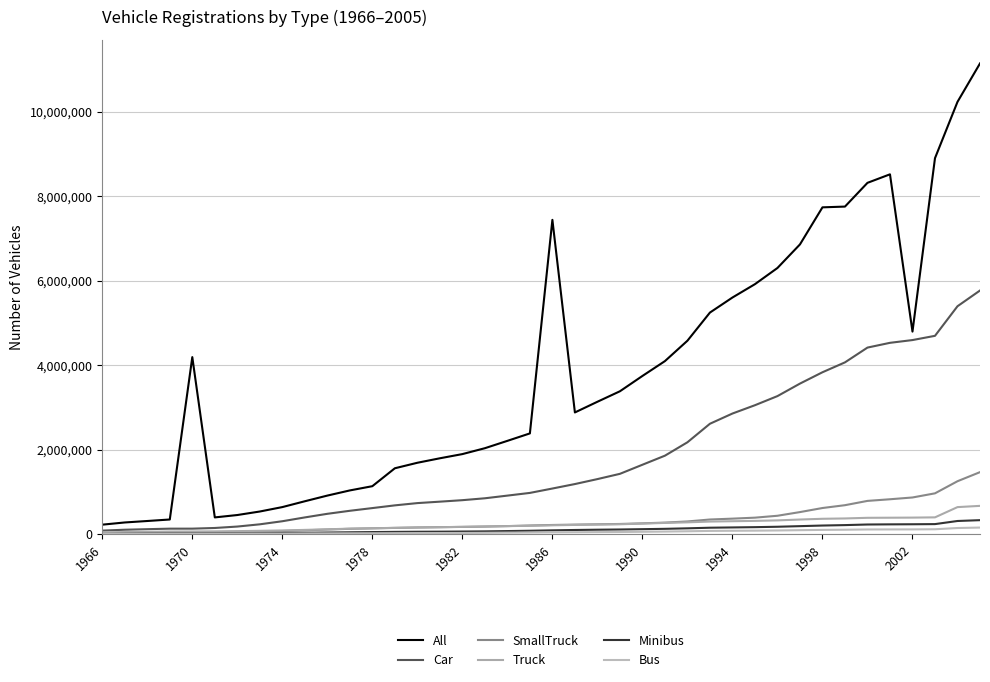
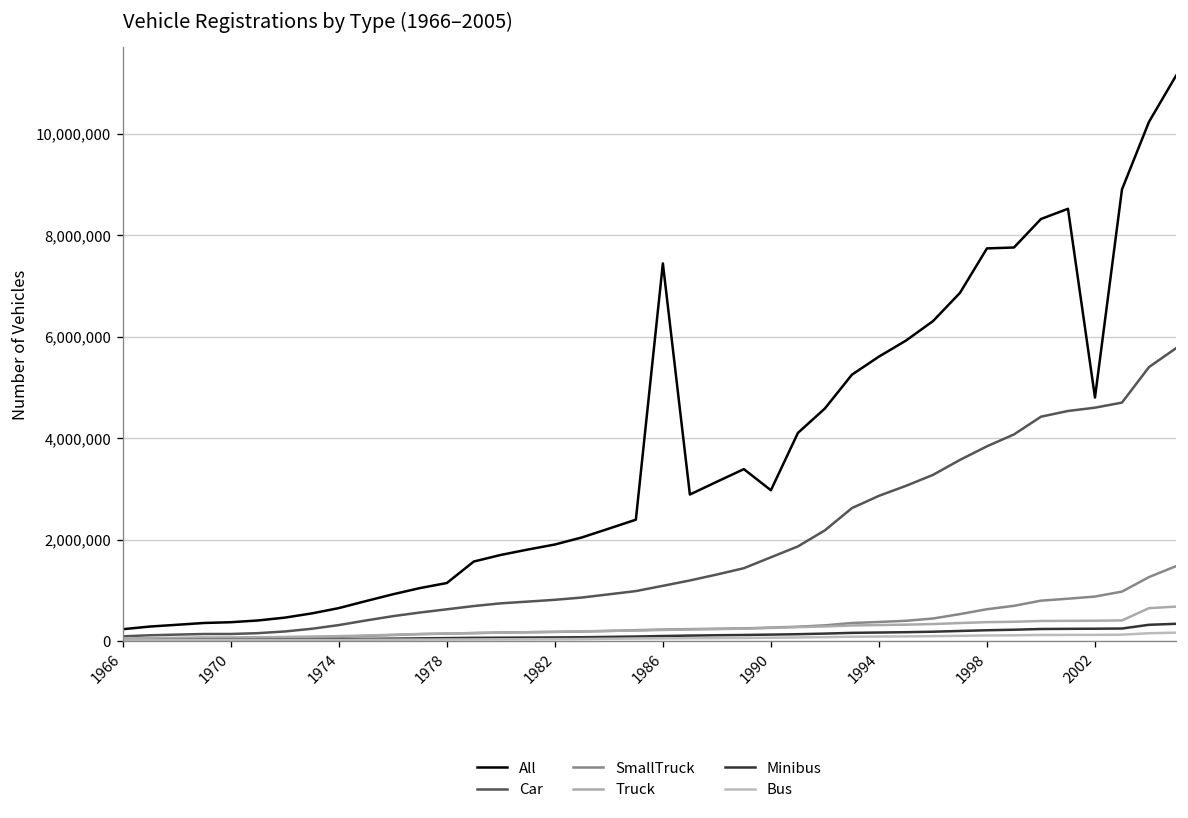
  {
    "All": {
      "1966": "200,000",
-     "1970": "4,200,000",
+     "1970": "400,000",
      "1974": "600,000",
      "1978": "1,100,000",
      "1982": "1,900,000",
      "1986": "7,400,000",
-     "1990": "3,800,000",
+     "1990": "3,000,000",
      "1994": "5,600,000",
      "1998": "7,700,000",
      "2002": "4,800,000"
    }
  }
